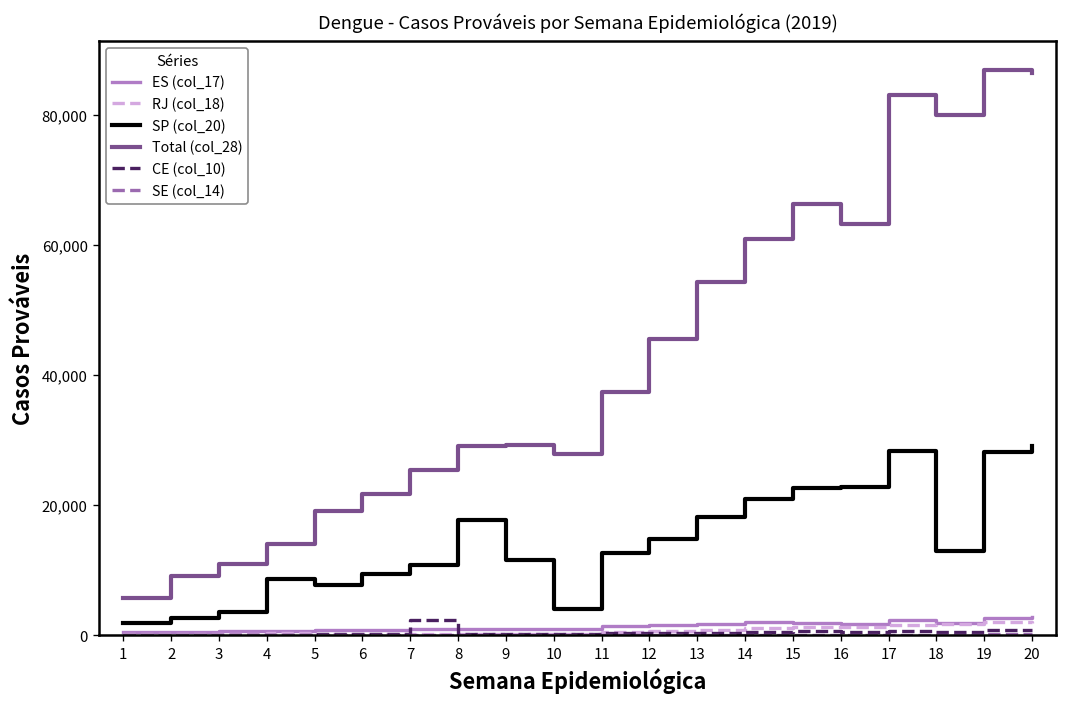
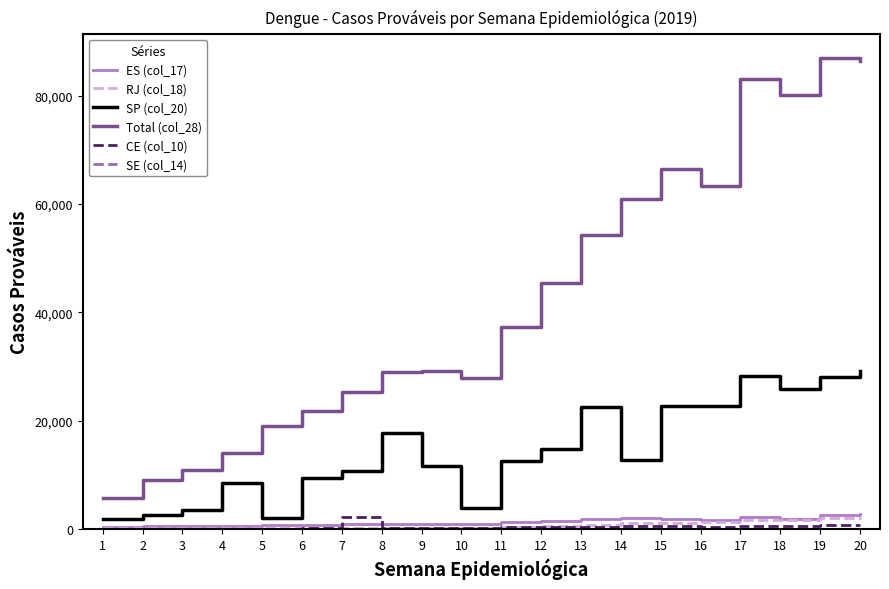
  {
    "RJ (col_18)": {
      "14": "1,000",
      "15": "1,000",
      "16": "1,000",
      "17": "2,000",
      "19": "2,000",
      "20": "2,000"
    },
    "SP (col_20)": {
      "1": "2,000",
      "2": "3,000",
      "3": "4,000",
      "4": "9,000",
-     "5": "8,000",
+     "5": "2,000",
      "6": "9,000",
      "7": "11,000",
      "8": "18,000",
      "9": "12,000",
      "10": "4,000",
      "11": "13,000",
      "12": "15,000",
-     "13": "18,000",
-     "14": "21,000",
+     "13": "23,000",
+     "14": "13,000",
      "15": "23,000",
      "16": "23,000",
      "17": "28,000",
-     "18": "13,000",
+     "18": "26,000",
      "19": "28,000",
      "20": "29,000"
    },
    "CE (col_10)": {
      "7": "2,000",
      "14": "0",
      "15": "1,000",
      "17": "1,000",
      "19": "1,000",
      "20": "1,000"
    }
  }
